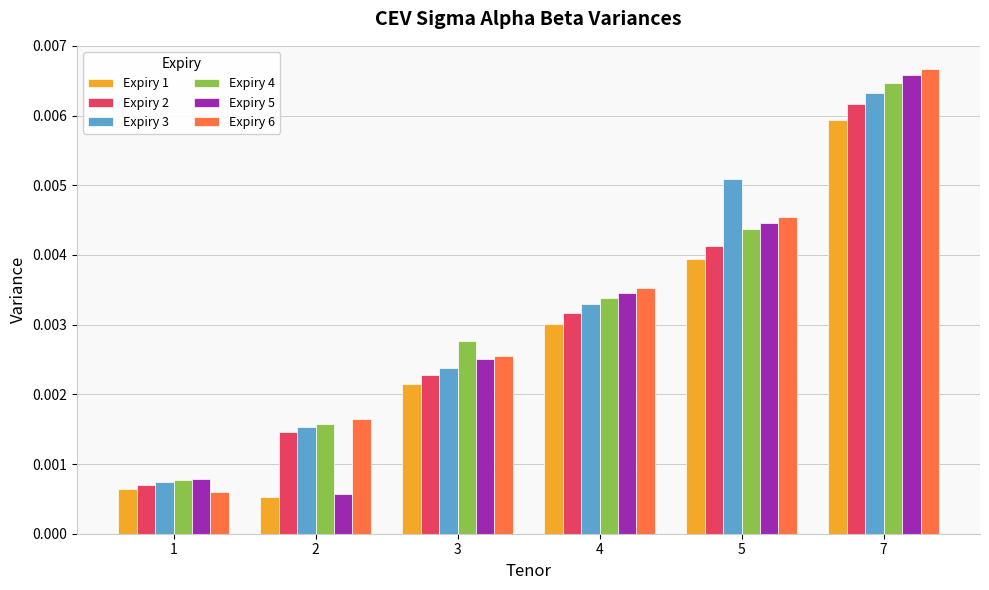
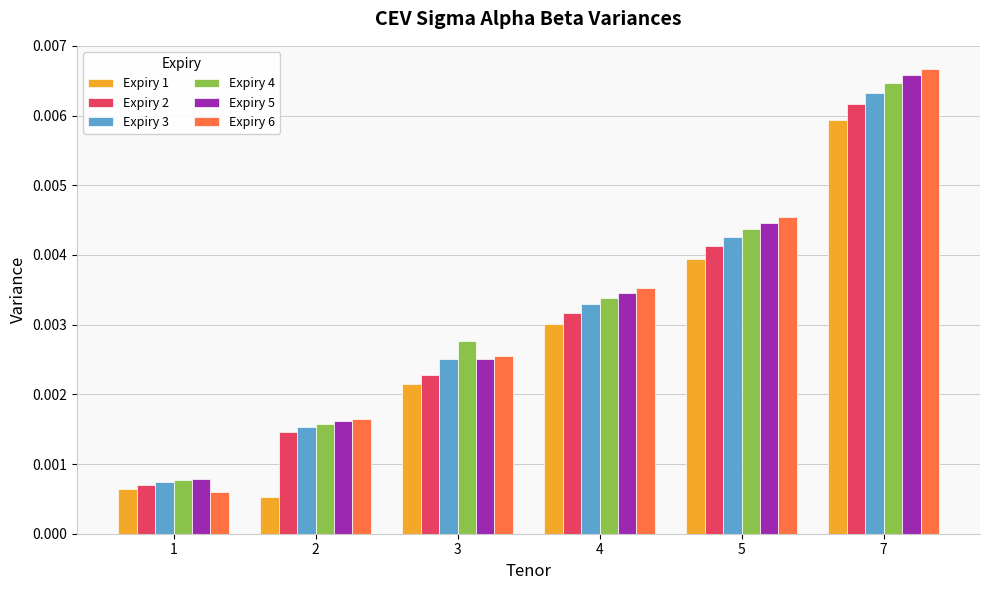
  {
    "Expiry 1": {
      "1": 0.0006,
      "2": 0.0005,
      "3": 0.0022,
      "4": 0.0030,
      "5": 0.0039,
      "7": 0.0059
    },
    "Expiry 2": {
      "1": 0.0007,
      "2": 0.0015,
      "3": 0.0023,
      "4": 0.0032,
      "5": 0.0041,
      "7": 0.0062
    },
    "Expiry 3": {
      "1": 0.0007,
      "2": 0.0015,
-     "3": 0.0024,
+     "3": 0.0025,
      "4": 0.0033,
-     "5": 0.0051,
+     "5": 0.0043,
      "7": 0.0063
    },
    "Expiry 4": {
      "1": 0.0008,
      "2": 0.0016,
      "3": 0.0028,
      "4": 0.0034,
      "5": 0.0044,
      "7": 0.0065
    },
    "Expiry 5": {
      "1": 0.0008,
-     "2": 0.0006,
+     "2": 0.0016,
      "3": 0.0025,
      "4": 0.0035,
      "5": 0.0045,
      "7": 0.0066
    },
    "Expiry 6": {
      "1": 0.0006,
      "2": 0.0016,
      "3": 0.0026,
      "4": 0.0035,
      "5": 0.0045,
      "7": 0.0067
    }
  }
